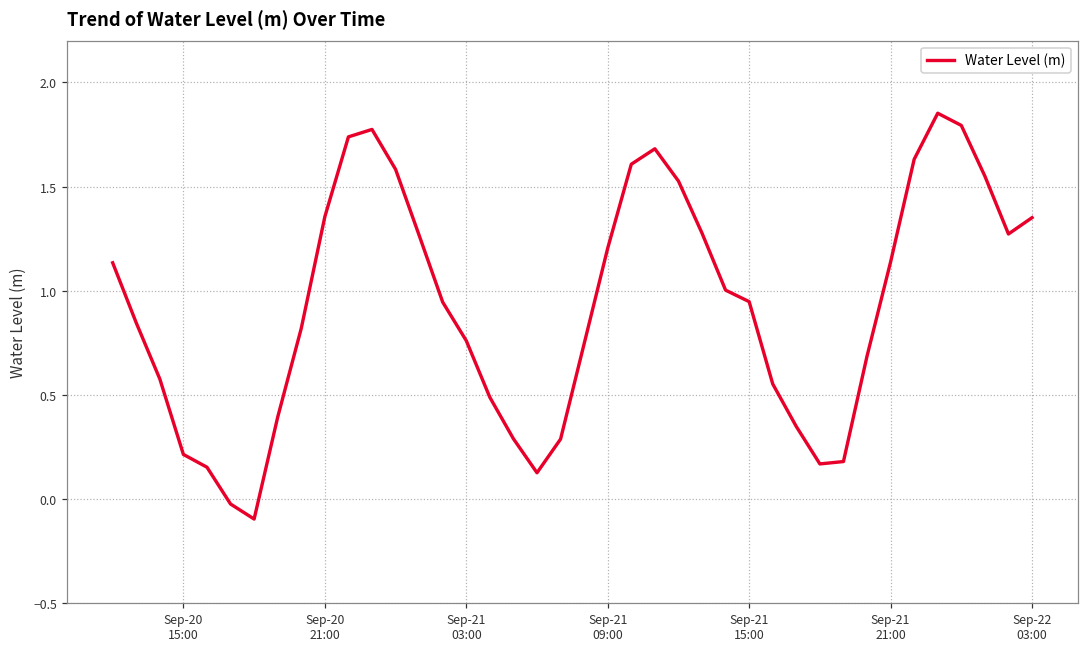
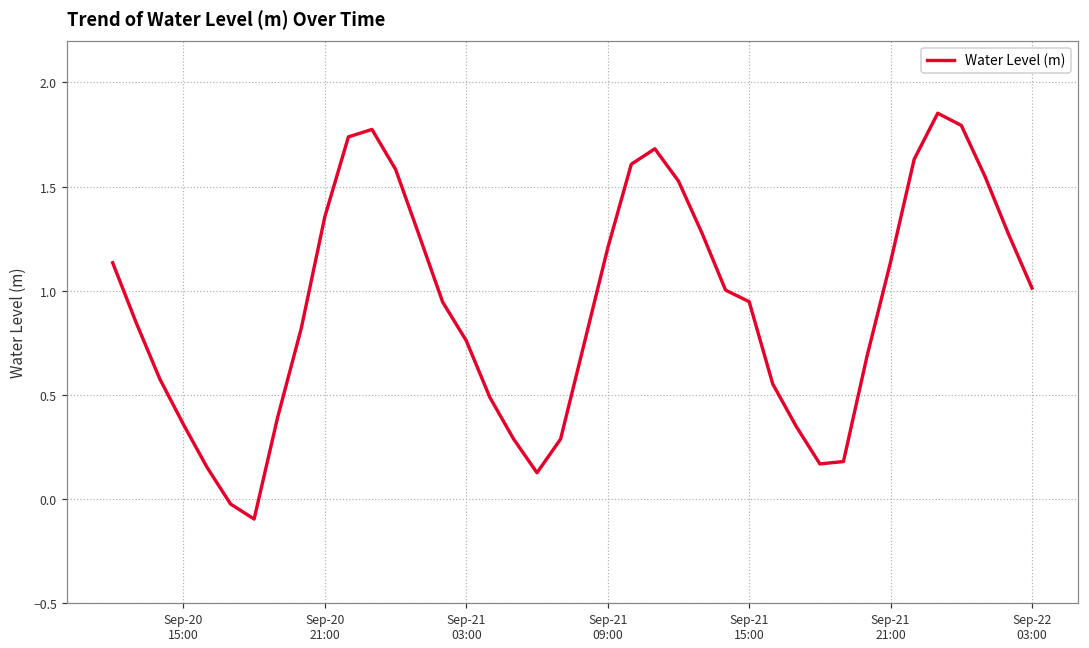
  {
-   "Sep-20 15:00": 0.21,
+   "Sep-20 15:00": 0.36,
    "Sep-20 21:00": 1.36,
    "Sep-21 03:00": 0.76,
    "Sep-21 09:00": 1.20,
    "Sep-21 15:00": 0.95,
    "Sep-21 21:00": 1.14,
-   "Sep-22 03:00": 1.35
+   "Sep-22 03:00": 1.01
  }
